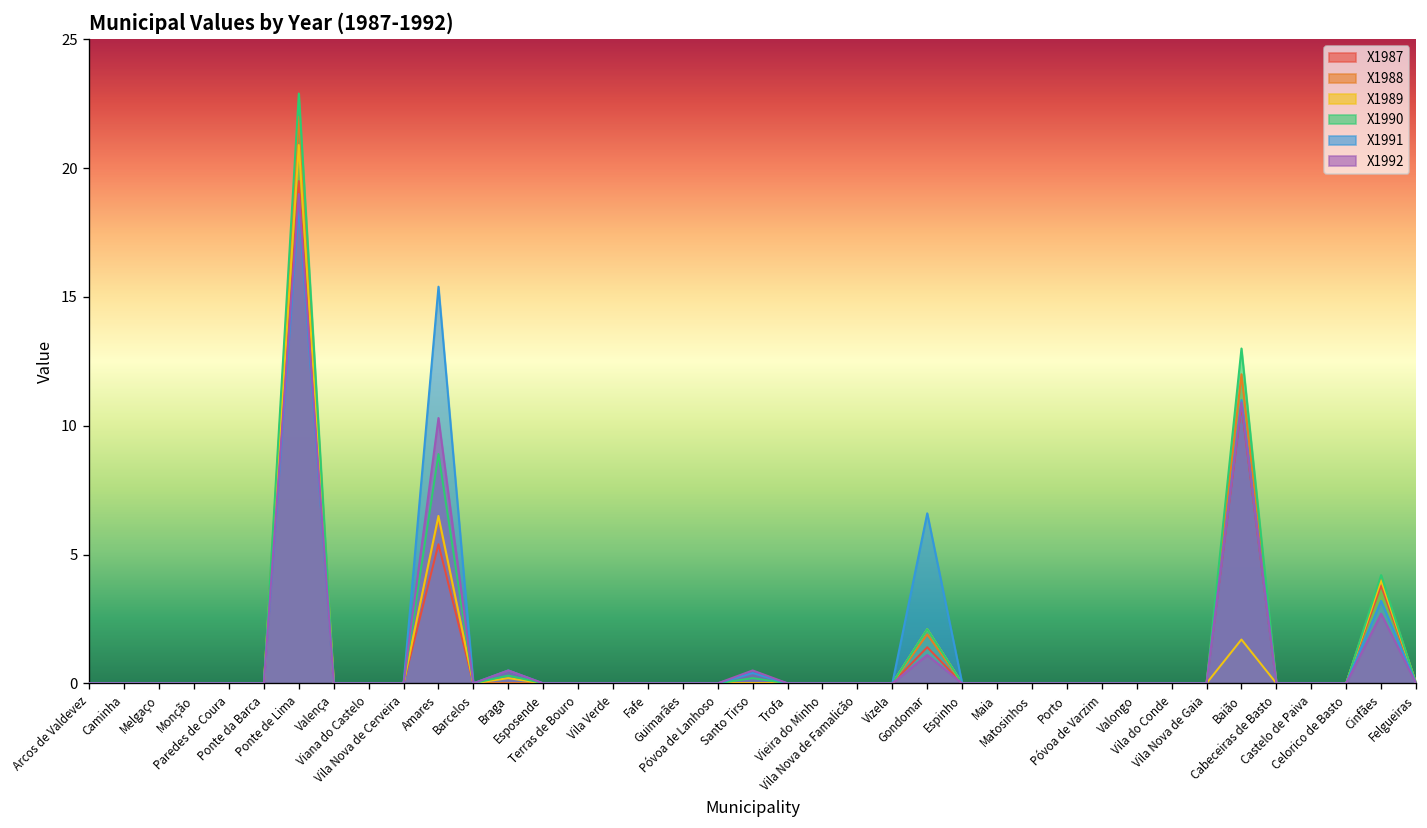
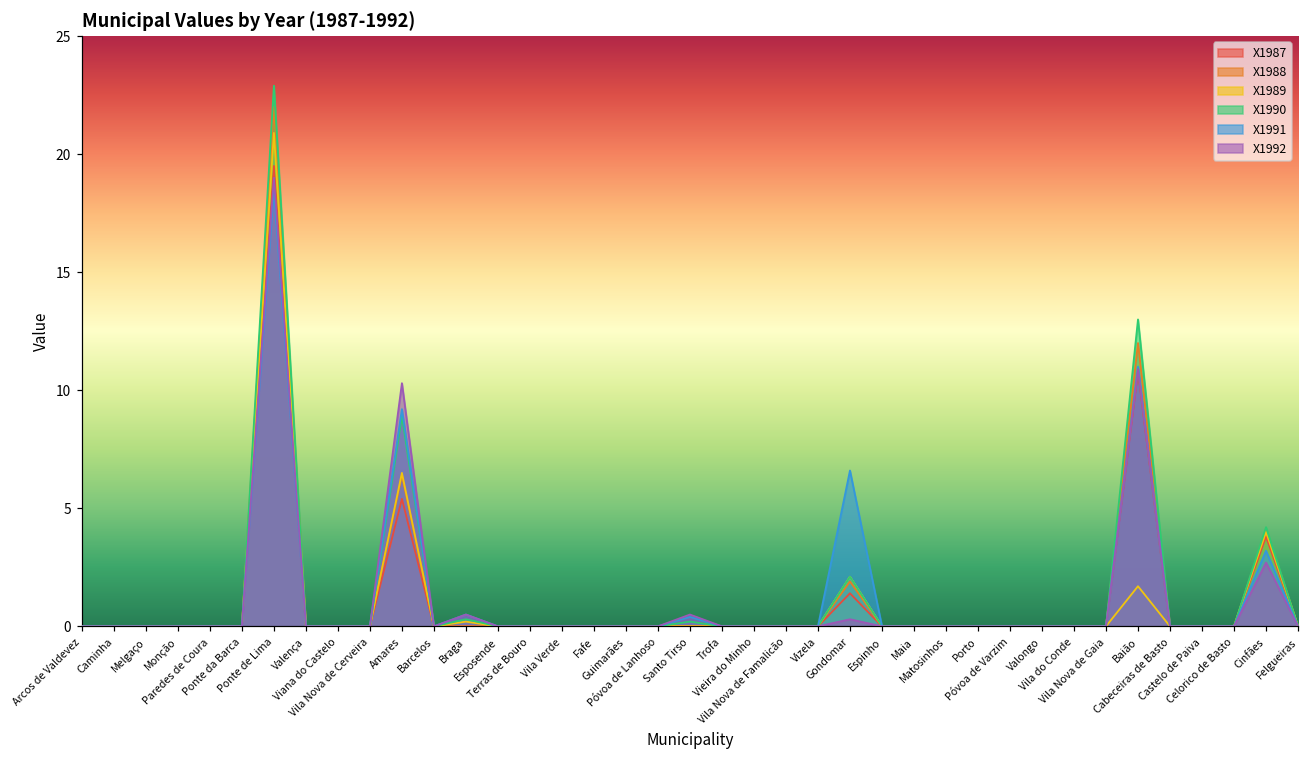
  {
    "X1989": {
      "Ponte de Lima": 20.9,
      "Baião": 1.7
    },
    "X1990": {
      "Ponte de Lima": 22.9,
      "Amares": 8.9,
      "Santo Tirso": 0.2,
      "Baião": 13.0
    },
    "X1991": {
      "Ponte de Lima": 18.5,
-     "Amares": 15.4,
+     "Amares": 9.2,
      "Gondomar": 6.6,
      "Cinfães": 3.2
    },
    "X1992": {
      "Ponte de Lima": 19.0,
      "Amares": 10.3,
-     "Gondomar": 1.1,
+     "Gondomar": 0.3,
      "Cinfães": 2.7
    }
  }
